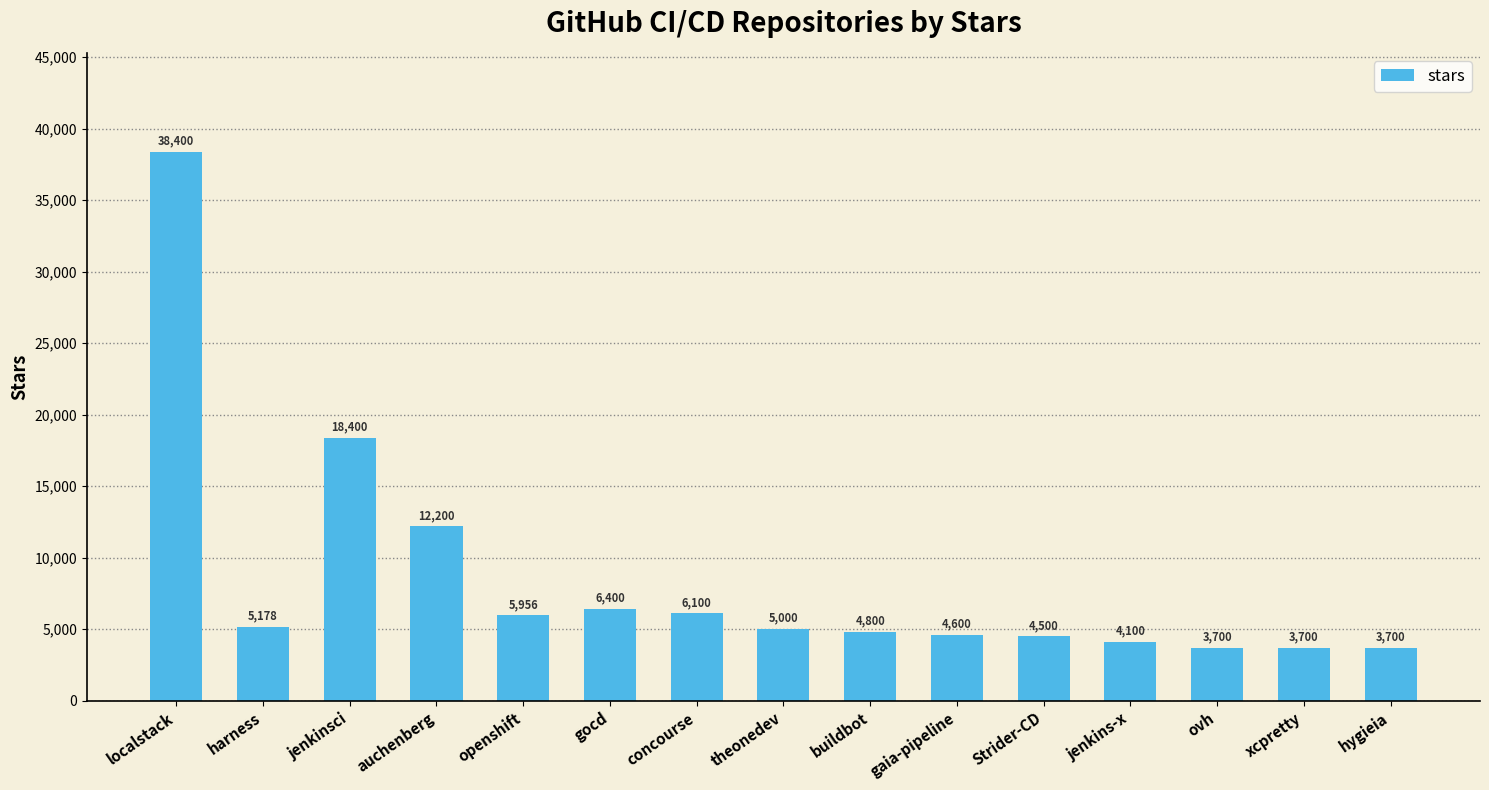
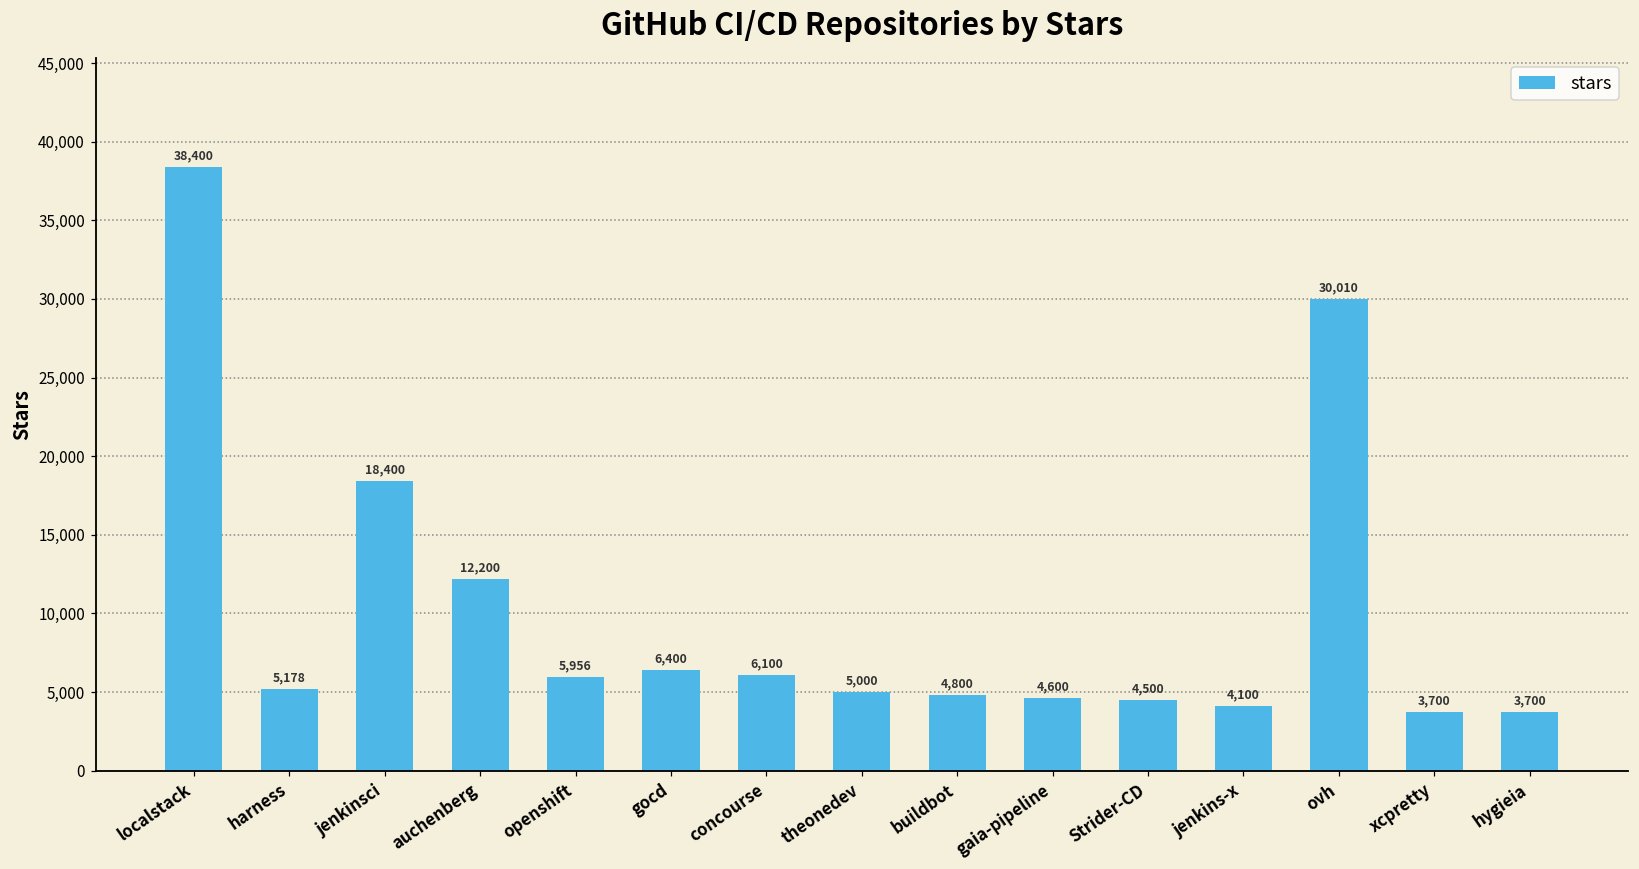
  {
    "localstack": "38,400",
    "harness": "5,178",
    "jenkinsci": "18,400",
    "auchenberg": "12,200",
    "openshift": "5,956",
    "gocd": "6,400",
    "concourse": "6,100",
    "theonedev": "5,000",
    "buildbot": "4,800",
    "gaia-pipeline": "4,600",
    "Strider-CD": "4,500",
    "jenkins-x": "4,100",
-   "ovh": "3,700",
+   "ovh": "30,010",
    "xcpretty": "3,700",
    "hygieia": "3,700"
  }
